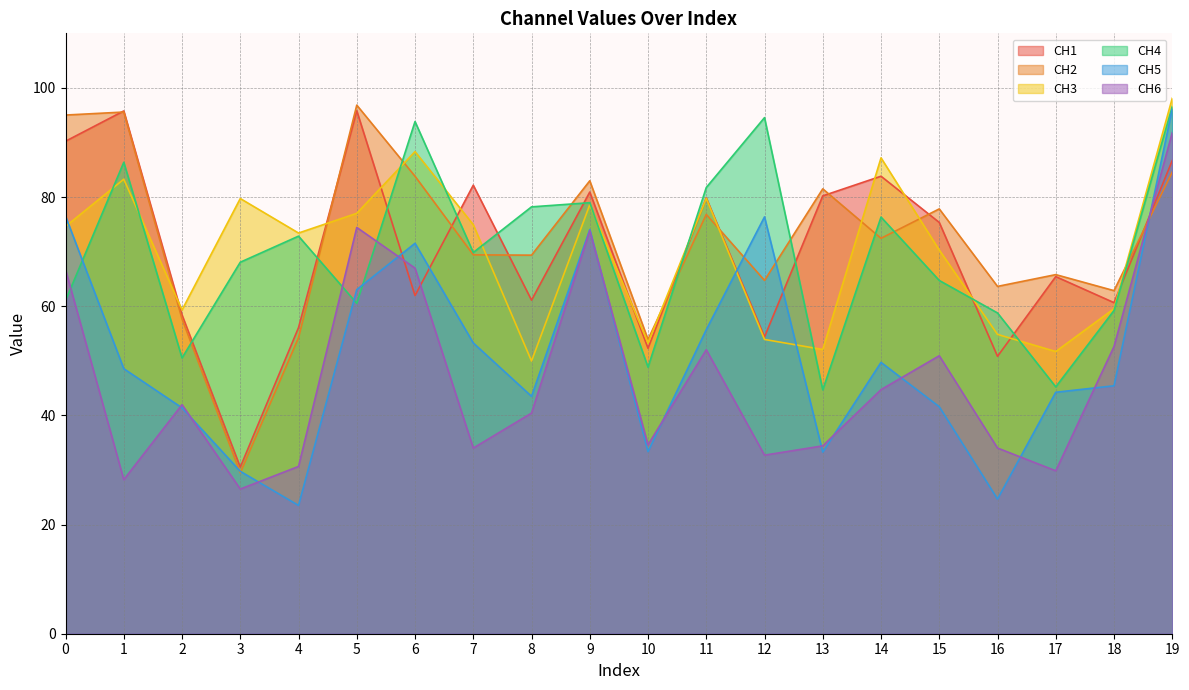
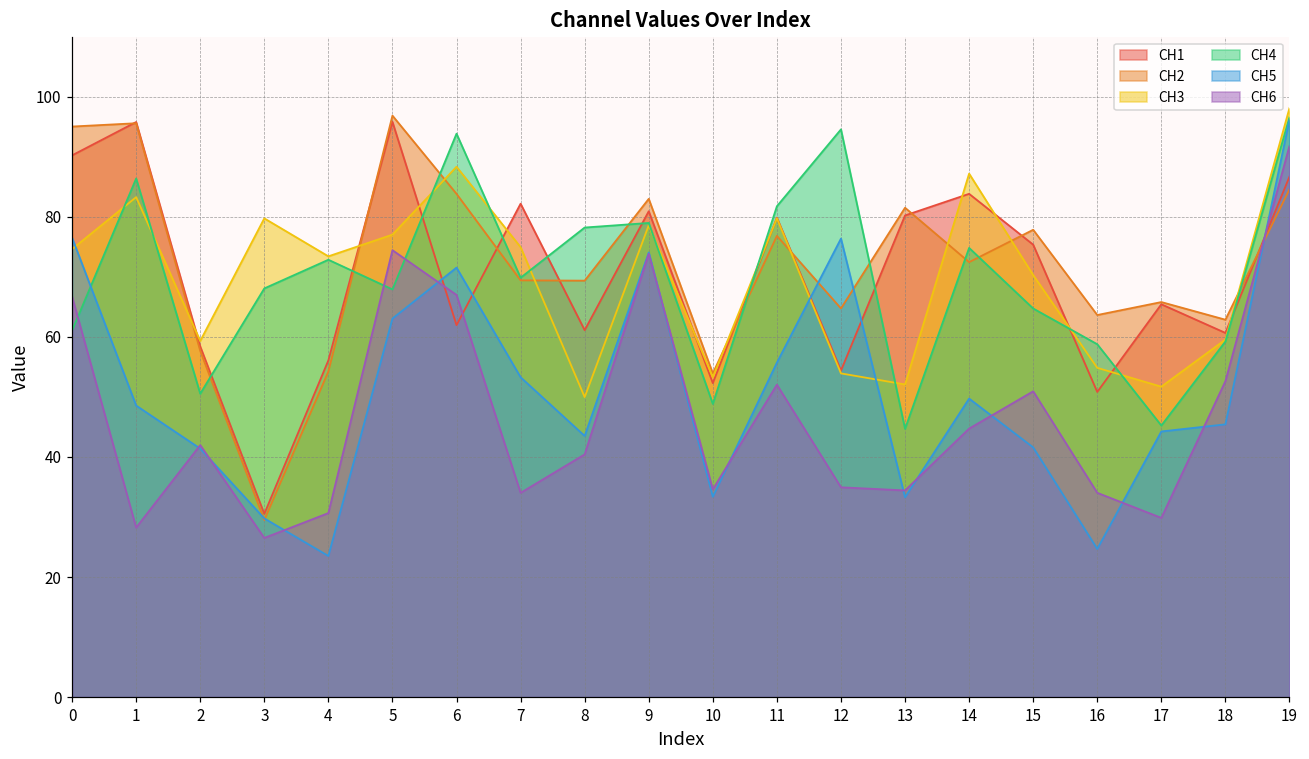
  {
    "CH4": {
      "0": 61,
      "1": 86,
      "2": 51,
      "3": 68,
      "4": 73,
-     "5": 61,
+     "5": 68,
      "6": 94,
      "8": 78,
      "10": 49,
      "11": 82,
      "12": 95,
      "13": 45,
-     "14": 76,
+     "14": 75,
      "15": 65,
      "16": 59,
      "17": 45
    },
    "CH5": {
      "0": 77,
      "1": 49,
      "2": 41,
      "4": 24,
      "5": 63,
      "6": 72,
      "7": 53,
      "8": 43,
      "10": 33,
      "11": 56,
      "12": 76,
      "13": 33,
      "14": 50,
      "15": 42,
      "16": 25,
      "17": 44,
      "18": 45
    },
    "CH6": {
      "0": 67,
      "1": 28,
      "2": 42,
      "3": 27,
      "4": 31,
      "5": 74,
      "6": 67,
      "7": 34,
      "8": 40,
      "10": 35,
      "11": 52,
-     "12": 33,
+     "12": 35,
      "13": 34,
      "14": 45,
      "15": 51,
      "16": 34,
      "17": 30,
      "18": 53,
      "19": 92
    }
  }
